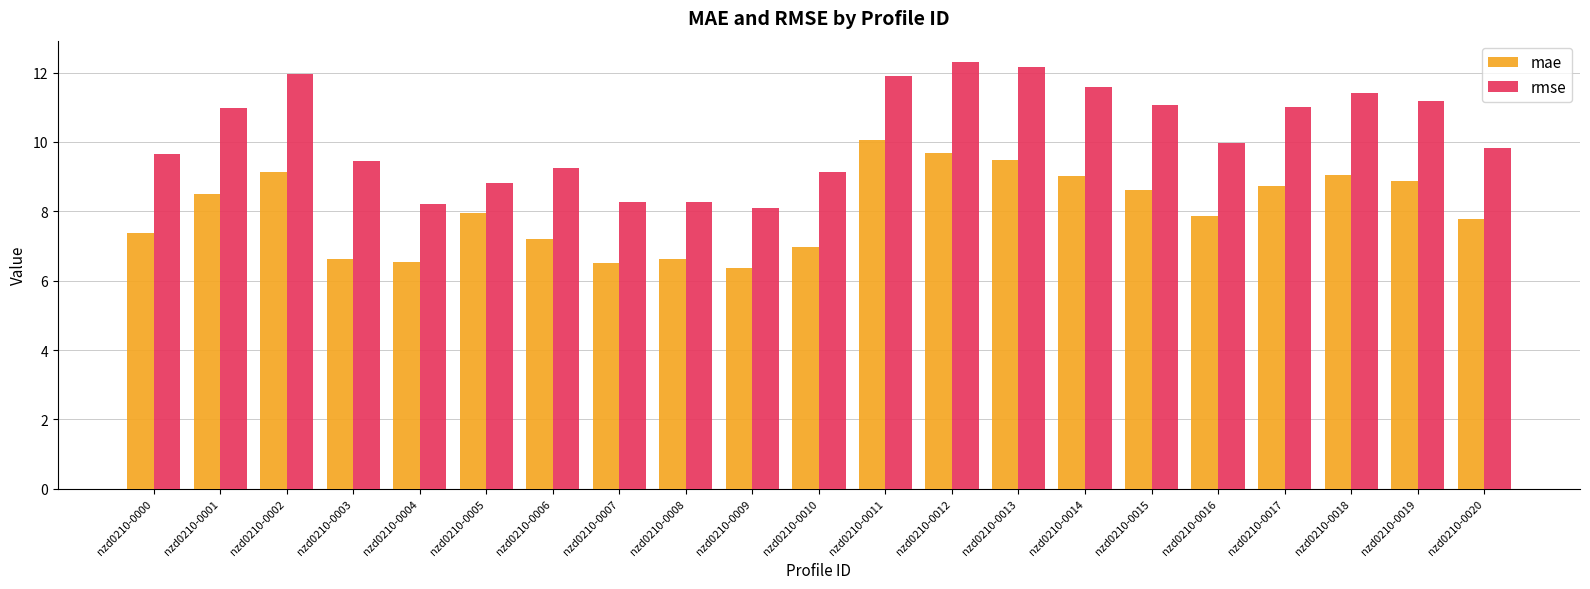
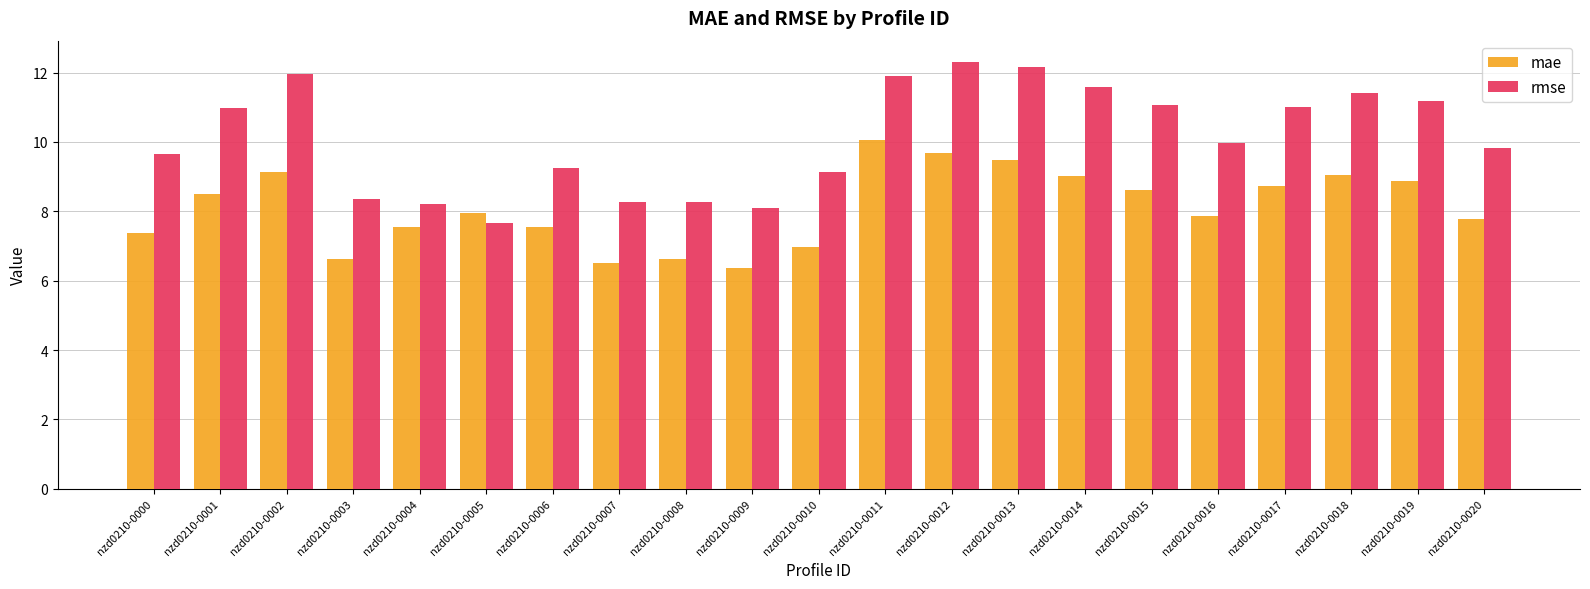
  {
    "mae": {
      "nzd0210-0000": 7.4,
      "nzd0210-0001": 8.5,
      "nzd0210-0002": 9.1,
      "nzd0210-0003": 6.6,
-     "nzd0210-0004": 6.5,
+     "nzd0210-0004": 7.5,
      "nzd0210-0005": 7.9,
-     "nzd0210-0006": 7.2,
+     "nzd0210-0006": 7.6,
      "nzd0210-0007": 6.5,
      "nzd0210-0008": 6.6,
      "nzd0210-0009": 6.4,
      "nzd0210-0010": 7.0,
      "nzd0210-0011": 10.0,
      "nzd0210-0012": 9.7,
      "nzd0210-0013": 9.5,
      "nzd0210-0014": 9.0,
      "nzd0210-0015": 8.6,
      "nzd0210-0016": 7.9,
      "nzd0210-0017": 8.7,
      "nzd0210-0018": 9.0,
      "nzd0210-0019": 8.9,
      "nzd0210-0020": 7.8
    },
    "rmse": {
      "nzd0210-0000": 9.7,
      "nzd0210-0001": 11.0,
      "nzd0210-0002": 11.9,
-     "nzd0210-0003": 9.4,
+     "nzd0210-0003": 8.3,
      "nzd0210-0004": 8.2,
-     "nzd0210-0005": 8.8,
+     "nzd0210-0005": 7.7,
      "nzd0210-0006": 9.2,
      "nzd0210-0007": 8.3,
      "nzd0210-0008": 8.3,
      "nzd0210-0009": 8.1,
      "nzd0210-0010": 9.1,
      "nzd0210-0011": 11.9,
      "nzd0210-0012": 12.3,
      "nzd0210-0013": 12.2,
      "nzd0210-0014": 11.6,
      "nzd0210-0015": 11.1,
      "nzd0210-0016": 10.0,
      "nzd0210-0017": 11.0,
      "nzd0210-0018": 11.4,
      "nzd0210-0019": 11.2,
      "nzd0210-0020": 9.8
    }
  }
